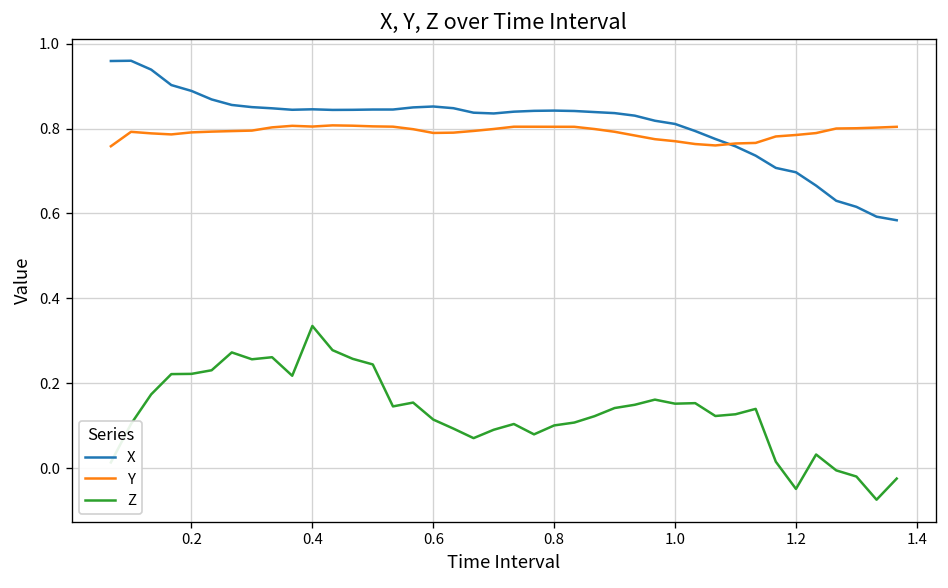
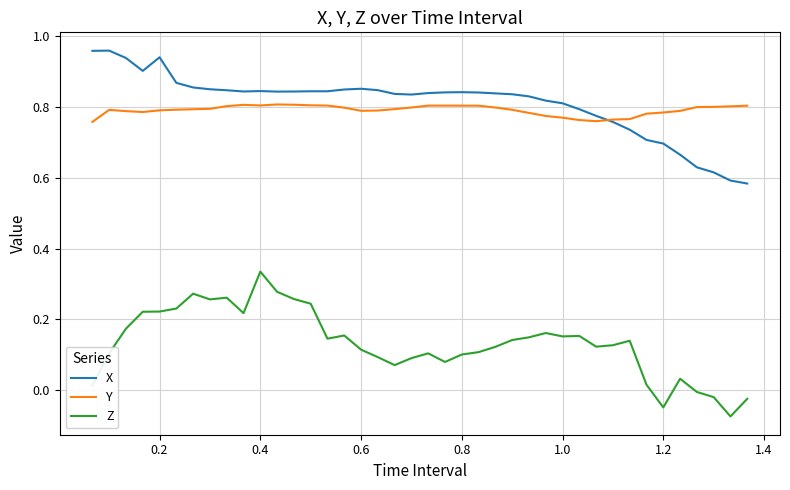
  {
    "X": {
-     "0.2": 0.89,
+     "0.2": 0.94,
      "0.4": 0.85,
      "0.6": 0.85,
      "0.8": 0.84,
      "1.0": 0.81,
      "1.2": 0.70
    },
    "Y": {
      "0.2": 0.79,
      "0.4": 0.80,
      "0.6": 0.79,
      "0.8": 0.80,
      "1.0": 0.77,
      "1.2": 0.78
    },
    "Z": {
      "0.2": 0.22,
      "0.4": 0.33,
      "0.6": 0.11,
      "0.8": 0.10,
      "1.0": 0.15,
      "1.2": -0.05
    }
  }
